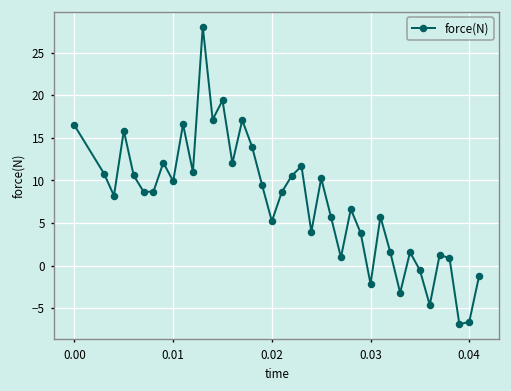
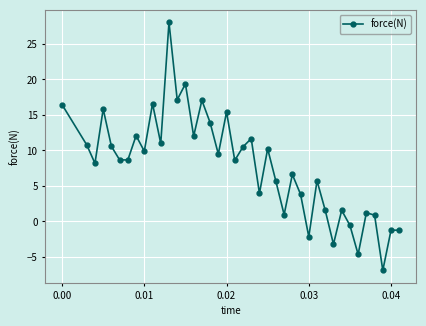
  {
    "0.00": 16,
    "0.01": 10,
-   "0.02": 5,
+   "0.02": 15,
    "0.03": -2,
-   "0.04": -7
+   "0.04": -1
  }
